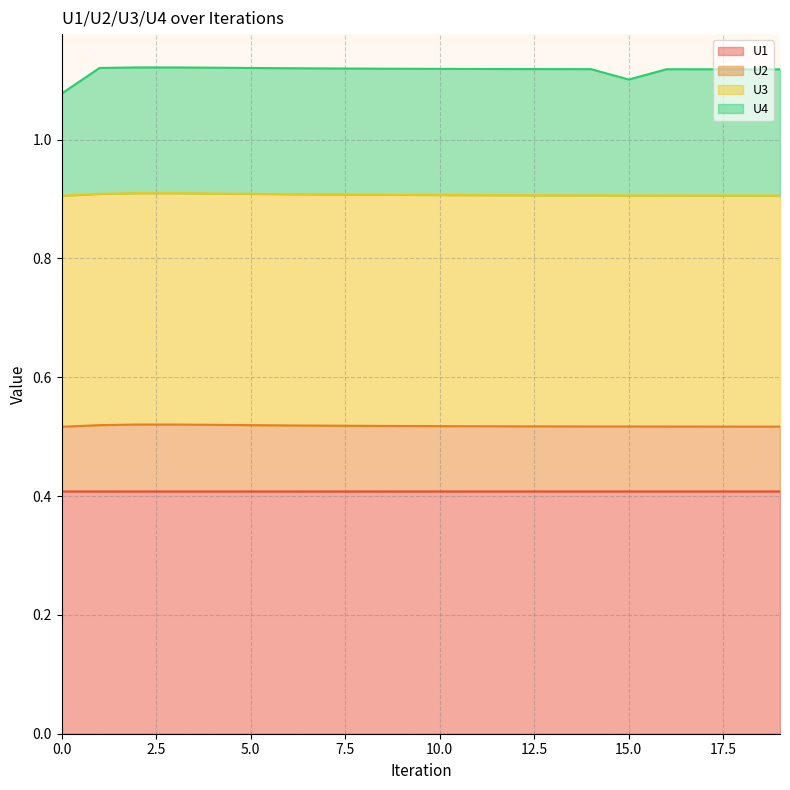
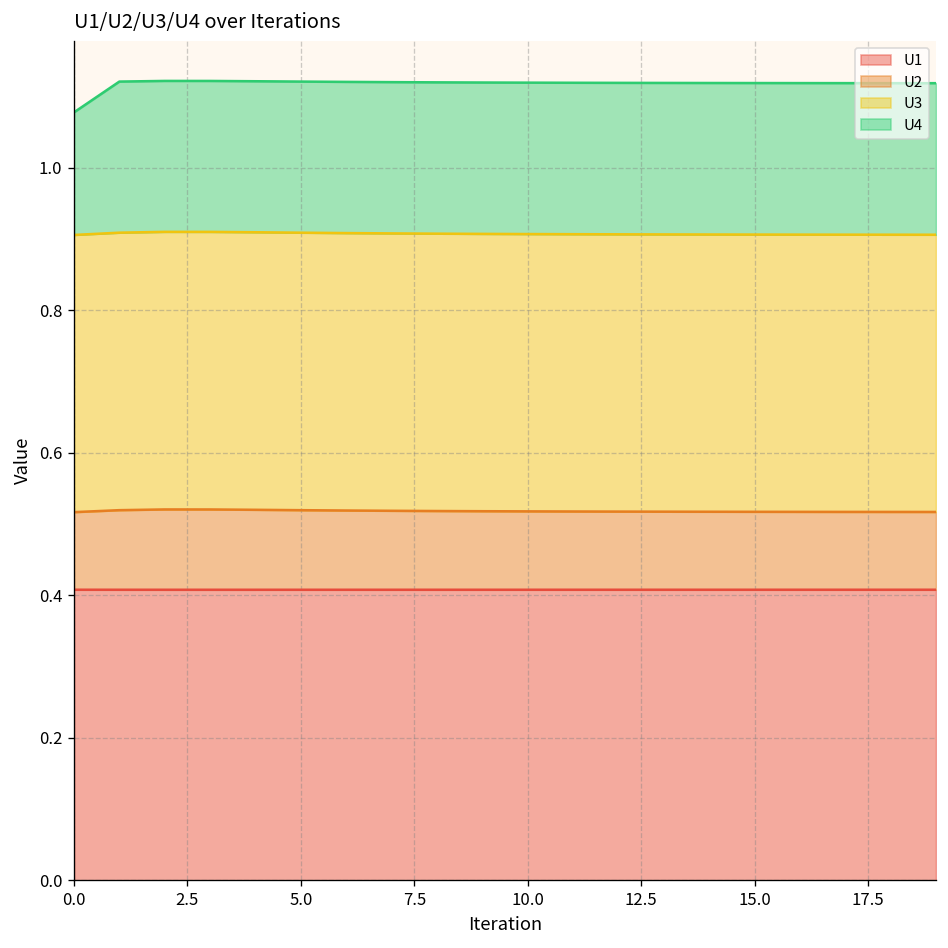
  {
    "U4": {
      "0.0": 0.17,
      "5.0": 0.21,
      "10.0": 0.21,
-     "15.0": 0.20
+     "15.0": 0.21
    }
  }
